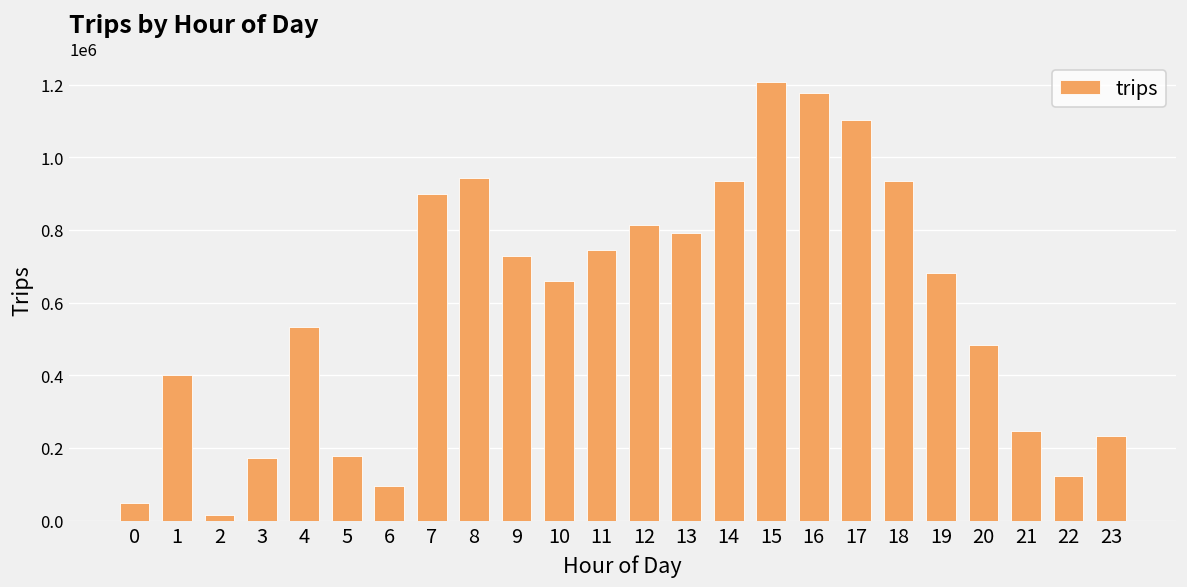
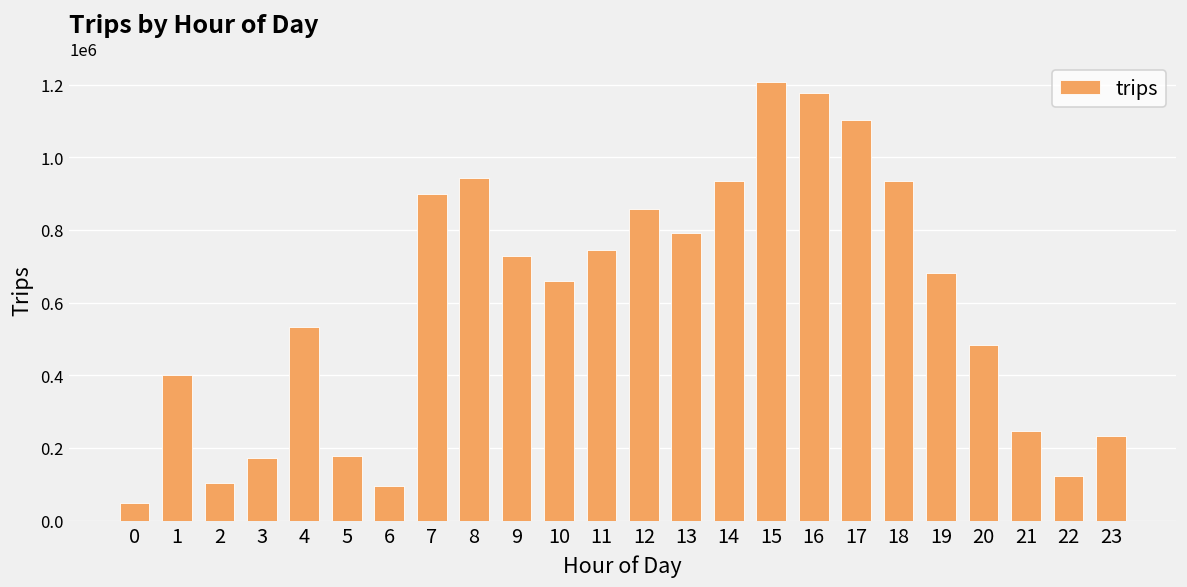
  {
    "0": 50000,
    "1": 400000,
-   "2": 20000,
+   "2": 100000,
    "3": 170000,
    "4": 530000,
    "5": 180000,
    "6": 90000,
    "7": 900000,
    "8": 940000,
    "9": 730000,
    "10": 660000,
    "11": 750000,
-   "12": 810000,
+   "12": 860000,
    "13": 790000,
    "14": 930000,
    "15": 1210000,
    "16": 1180000,
    "17": 1100000,
    "18": 930000,
    "19": 680000,
    "20": 480000,
    "21": 250000,
    "22": 120000,
    "23": 230000
  }
